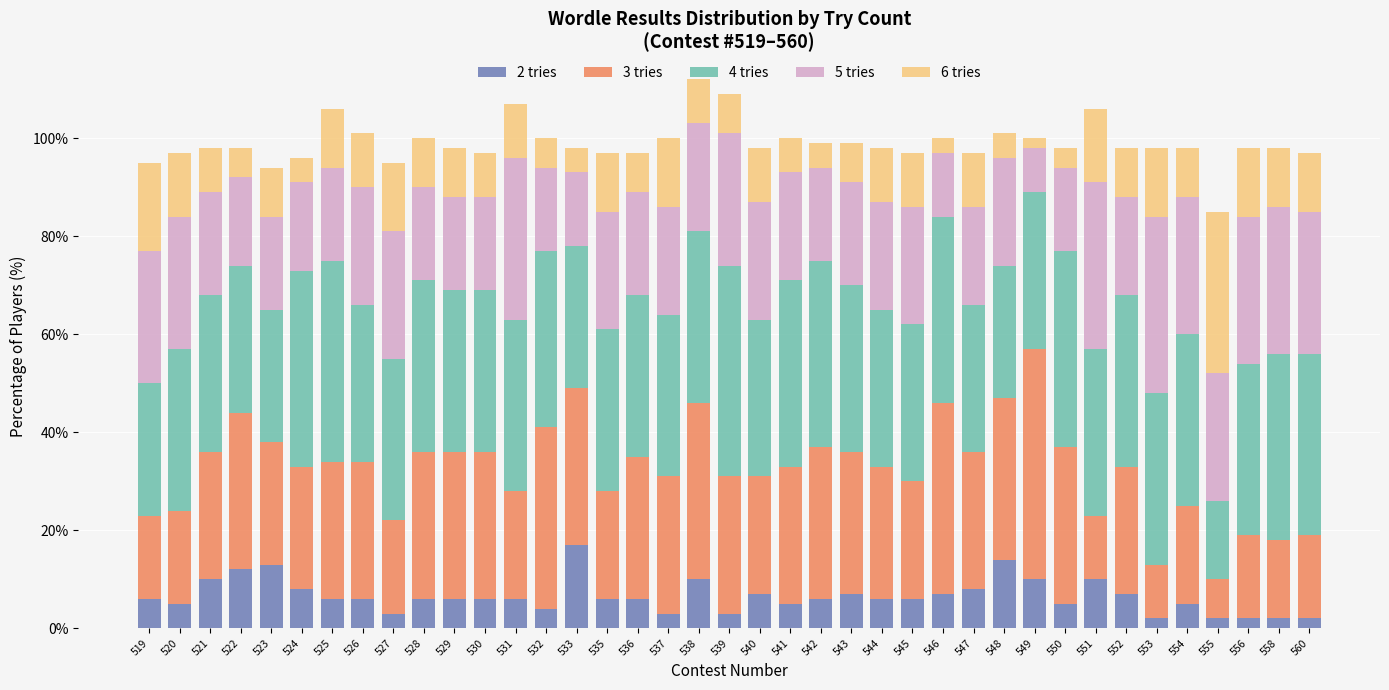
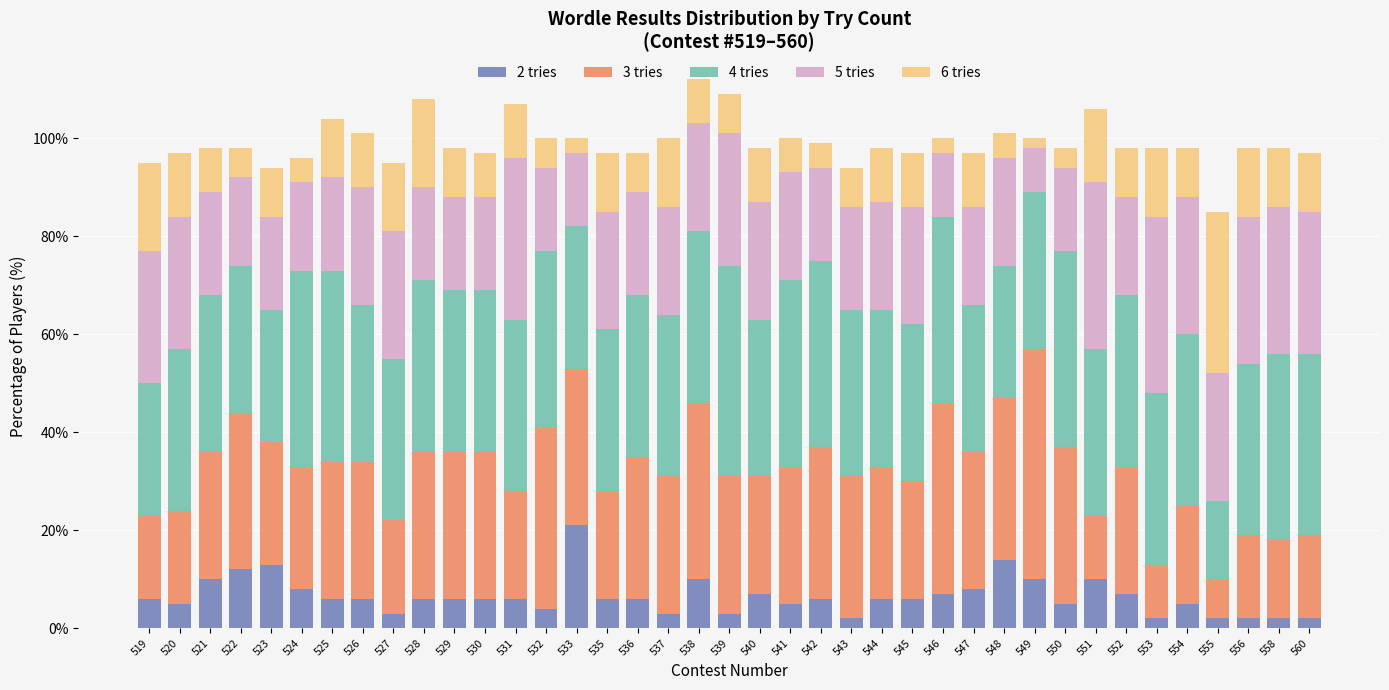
  {
    "2 tries": {
      "519": "6%",
      "520": "5%",
      "521": "10%",
      "522": "12%",
      "523": "13%",
      "524": "8%",
      "525": "6%",
      "526": "6%",
      "527": "3%",
      "528": "6%",
      "529": "6%",
      "530": "6%",
      "531": "6%",
      "532": "4%",
-     "533": "17%",
+     "533": "21%",
      "535": "6%",
      "536": "6%",
      "537": "3%",
      "538": "10%",
      "539": "3%",
      "540": "7%",
      "541": "5%",
      "542": "6%",
-     "543": "7%",
+     "543": "2%",
      "544": "6%",
      "545": "6%",
      "546": "7%",
      "547": "8%",
      "548": "14%",
      "549": "10%",
      "550": "5%",
      "551": "10%",
      "552": "7%",
      "553": "2%",
      "554": "5%",
      "555": "2%",
      "556": "2%",
      "558": "2%",
      "560": "2%"
    },
    "3 tries": {
      "519": "17%",
      "520": "19%",
      "521": "26%",
      "522": "32%",
      "523": "25%",
      "524": "25%",
      "525": "28%",
      "526": "28%",
      "527": "19%",
      "528": "30%",
      "529": "30%",
      "530": "30%",
      "531": "22%",
      "532": "37%",
      "533": "32%",
      "535": "22%",
      "536": "29%",
      "537": "28%",
      "538": "36%",
      "539": "28%",
      "540": "24%",
      "541": "28%",
      "542": "31%",
      "543": "29%",
      "544": "27%",
      "545": "24%",
      "546": "39%",
      "547": "28%",
      "548": "33%",
      "549": "47%",
      "550": "32%",
      "551": "13%",
      "552": "26%",
      "553": "11%",
      "554": "20%",
      "555": "8%",
      "556": "17%",
      "558": "16%",
      "560": "17%"
    },
    "4 tries": {
      "519": "27%",
      "520": "33%",
      "521": "32%",
      "522": "30%",
      "523": "27%",
      "524": "40%",
-     "525": "41%",
+     "525": "39%",
      "526": "32%",
      "527": "33%",
      "528": "35%",
      "529": "33%",
      "530": "33%",
      "531": "35%",
      "532": "36%",
      "533": "29%",
      "535": "33%",
      "536": "33%",
      "537": "33%",
      "538": "35%",
      "539": "43%",
      "540": "32%",
      "541": "38%",
      "542": "38%",
      "543": "34%",
      "544": "32%",
      "545": "32%",
      "546": "38%",
      "547": "30%",
      "548": "27%",
      "549": "32%",
      "550": "40%",
      "551": "34%",
      "552": "35%",
      "553": "35%",
      "554": "35%",
      "555": "16%",
      "556": "35%",
      "558": "38%",
      "560": "37%"
    },
    "5 tries": {
      "519": "27%",
      "520": "27%",
      "521": "21%",
      "522": "18%",
      "523": "19%",
      "524": "18%",
      "525": "19%",
      "526": "24%",
      "527": "26%",
      "528": "19%",
      "529": "19%",
      "530": "19%",
      "531": "33%",
      "532": "17%",
      "533": "15%",
      "535": "24%",
      "536": "21%",
      "537": "22%",
      "538": "22%",
      "539": "27%",
      "540": "24%",
      "541": "22%",
      "542": "19%",
      "543": "21%",
      "544": "22%",
      "545": "24%",
      "546": "13%",
      "547": "20%",
      "548": "22%",
      "549": "9%",
      "550": "17%",
      "551": "34%",
      "552": "20%",
      "553": "36%",
      "554": "28%",
      "555": "26%",
      "556": "30%",
      "558": "30%",
      "560": "29%"
    },
    "6 tries": {
      "519": "18%",
      "520": "13%",
      "521": "9%",
      "522": "6%",
      "523": "10%",
      "524": "5%",
      "525": "12%",
      "526": "11%",
      "527": "14%",
-     "528": "10%",
+     "528": "18%",
      "529": "10%",
      "530": "9%",
      "531": "11%",
      "532": "6%",
-     "533": "5%",
+     "533": "3%",
      "535": "12%",
      "536": "8%",
      "537": "14%",
      "538": "9%",
      "539": "8%",
      "540": "11%",
      "541": "7%",
      "542": "5%",
      "543": "8%",
      "544": "11%",
      "545": "11%",
      "546": "3%",
      "547": "11%",
      "548": "5%",
      "549": "2%",
      "550": "4%",
      "551": "15%",
      "552": "10%",
      "553": "14%",
      "554": "10%",
      "555": "33%",
      "556": "14%",
      "558": "12%",
      "560": "12%"
    }
  }
